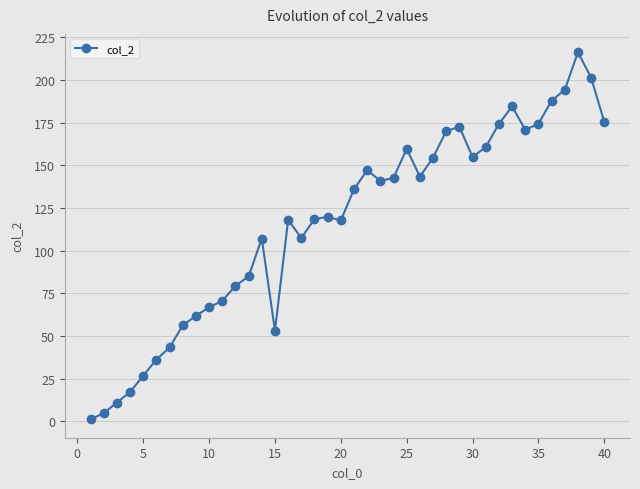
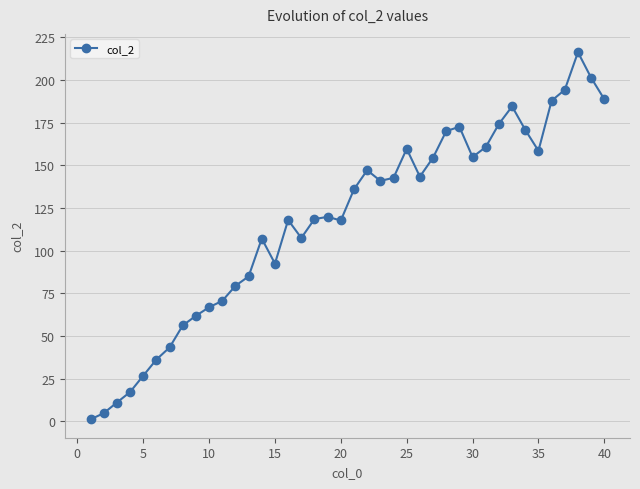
  {
    "5": 27,
    "10": 67,
-   "15": 53,
+   "15": 92,
    "20": 118,
    "25": 160,
    "30": 155,
-   "35": 174,
-   "40": 175
+   "35": 158,
+   "40": 189
  }
